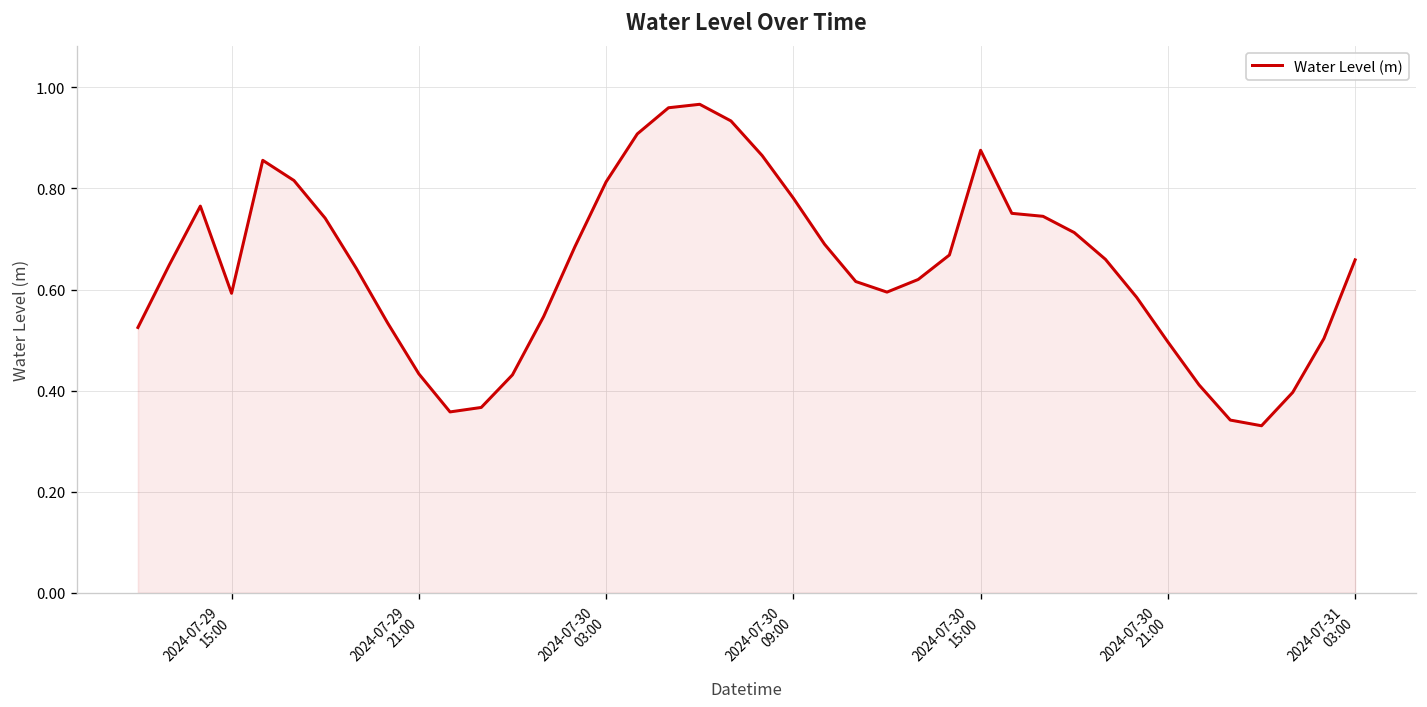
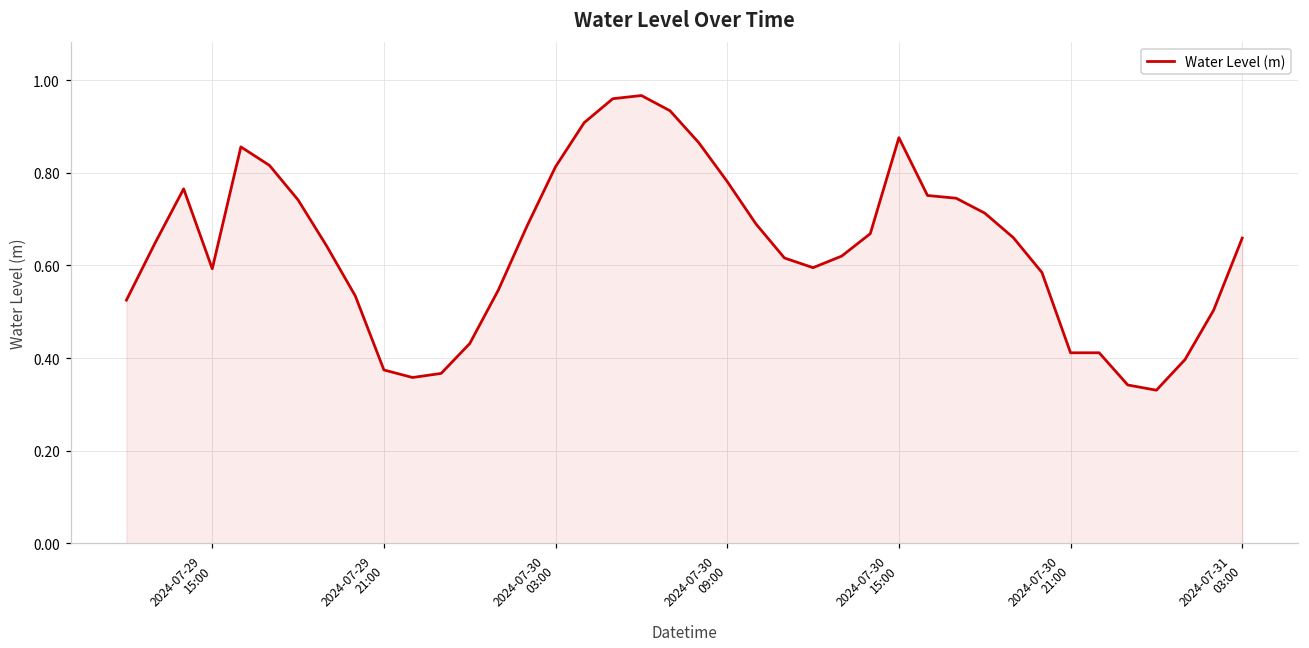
  {
    "2024-07-29 15:00": 0.59,
-   "2024-07-29 21:00": 0.43,
+   "2024-07-29 21:00": 0.37,
    "2024-07-30 03:00": 0.81,
    "2024-07-30 09:00": 0.78,
    "2024-07-30 15:00": 0.88,
-   "2024-07-30 21:00": 0.50,
+   "2024-07-30 21:00": 0.41,
    "2024-07-31 03:00": 0.66
  }
